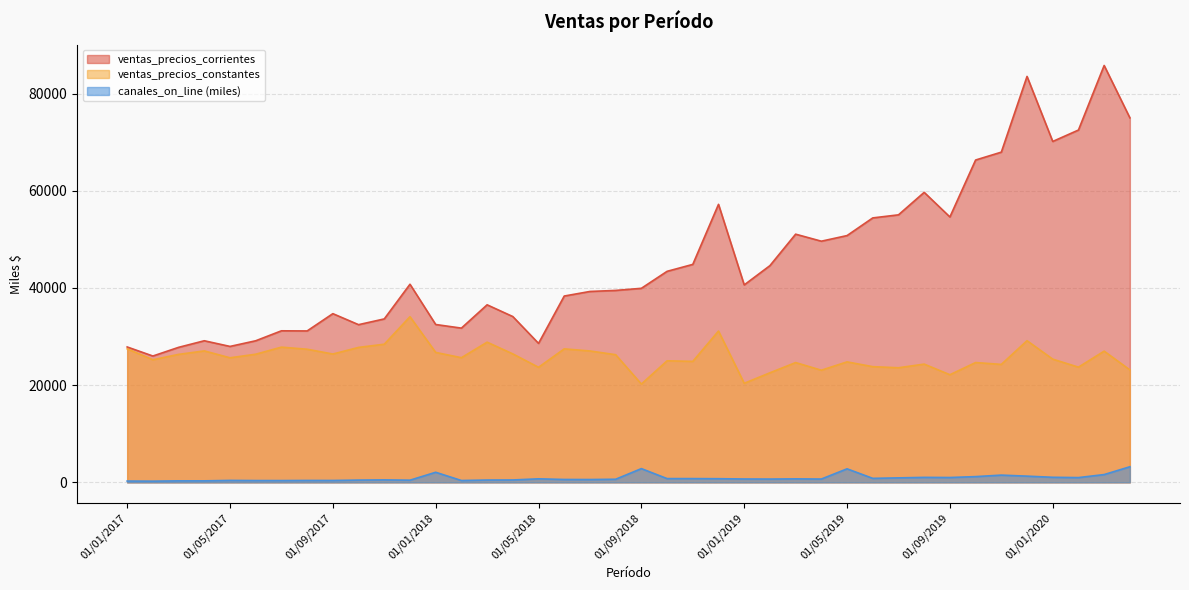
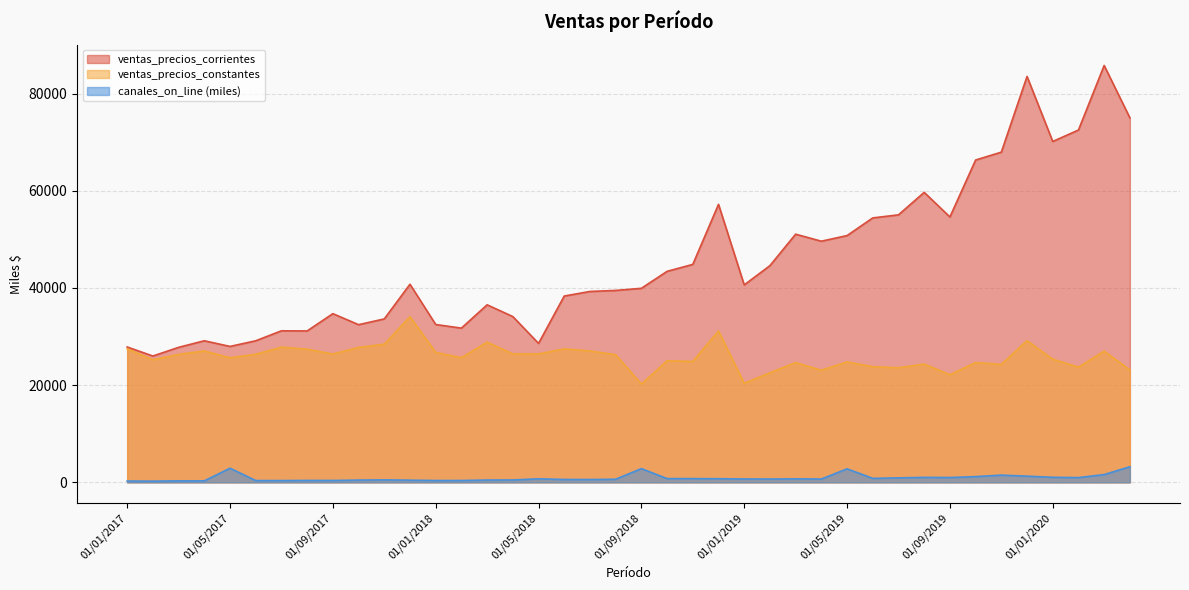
  {
    "ventas_precios_corrientes": {
      "01/05/2017": 28000,
      "01/09/2017": 35000,
      "01/01/2018": 32000,
      "01/05/2018": 29000,
      "01/09/2018": 40000,
      "01/01/2019": 41000,
      "01/05/2019": 51000,
      "01/09/2019": 55000,
      "01/01/2020": 70000
    },
    "ventas_precios_constantes": {
      "01/05/2017": 26000,
      "01/09/2017": 26000,
      "01/01/2018": 27000,
-     "01/05/2018": 24000,
+     "01/05/2018": 26000,
      "01/09/2018": 20000,
      "01/01/2019": 20000,
      "01/05/2019": 25000,
      "01/09/2019": 22000,
      "01/01/2020": 25000
    },
    "canales_on_line (miles)": {
      "01/01/2017": 0,
-     "01/05/2017": 0,
+     "01/05/2017": 3000,
      "01/09/2017": 0,
-     "01/01/2018": 2000,
+     "01/01/2018": 0,
      "01/05/2018": 1000,
      "01/09/2018": 3000,
      "01/01/2019": 1000,
      "01/05/2019": 3000,
      "01/09/2019": 1000,
      "01/01/2020": 1000
    }
  }
